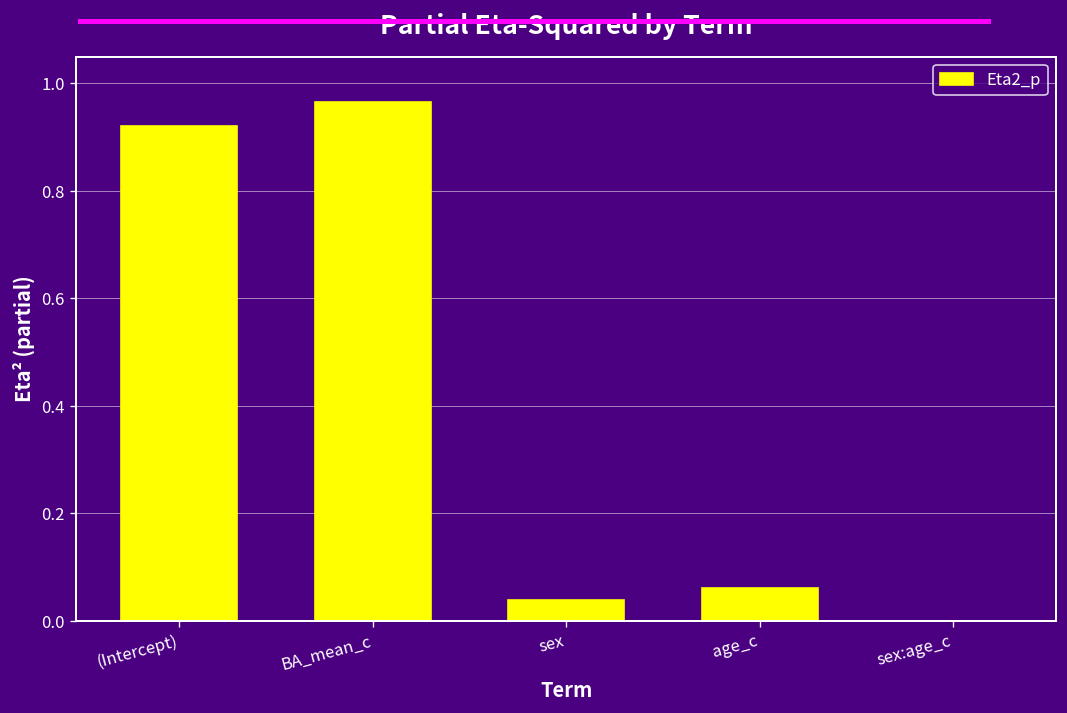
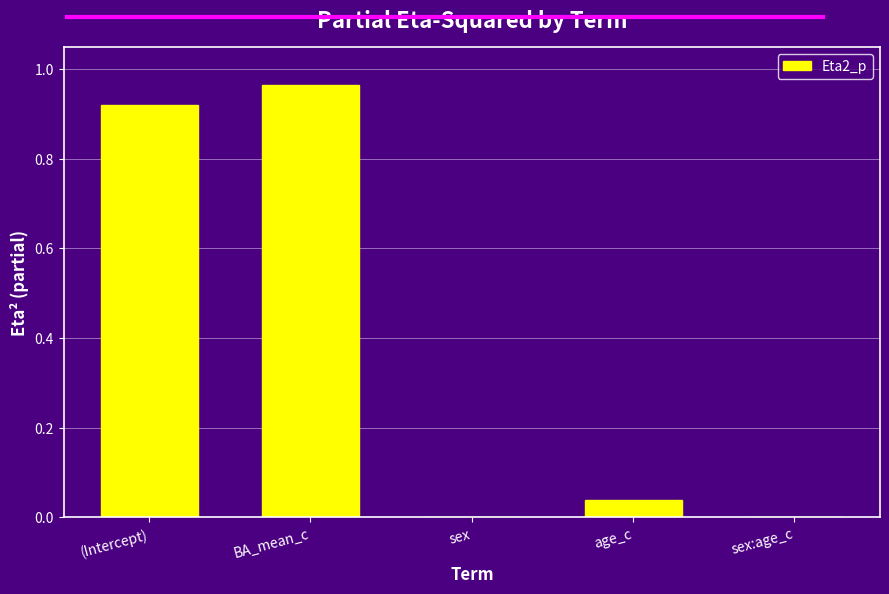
  {
    "(Intercept)": 0.92,
    "BA_mean_c": 0.96,
-   "sex": 0.04,
-   "age_c": 0.06
+   "sex": 0.00,
+   "age_c": 0.04
  }
